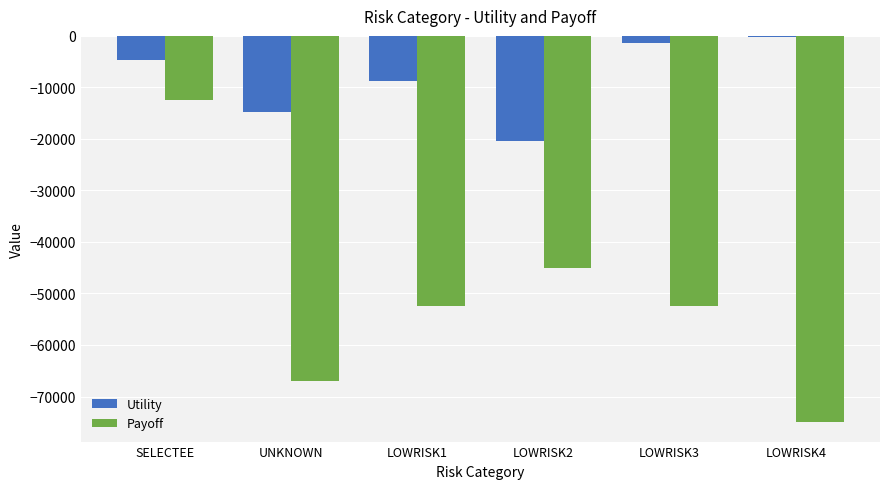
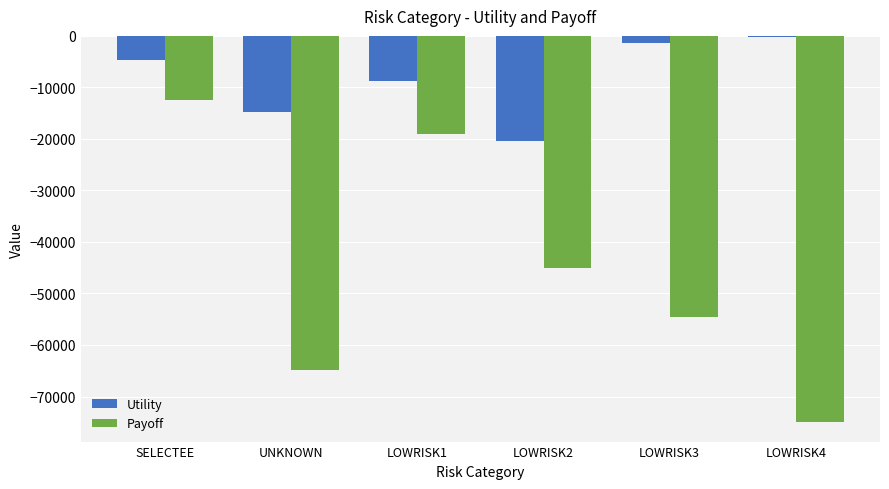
  {
    "Utility": {
      "SELECTEE": -5000,
      "UNKNOWN": -15000,
      "LOWRISK1": -9000,
      "LOWRISK2": -20000,
      "LOWRISK3": -1000
    },
    "Payoff": {
      "SELECTEE": -12000,
-     "UNKNOWN": -67000,
-     "LOWRISK1": -53000,
+     "UNKNOWN": -65000,
+     "LOWRISK1": -19000,
      "LOWRISK2": -45000,
-     "LOWRISK3": -52000,
+     "LOWRISK3": -54000,
      "LOWRISK4": -75000
    }
  }
